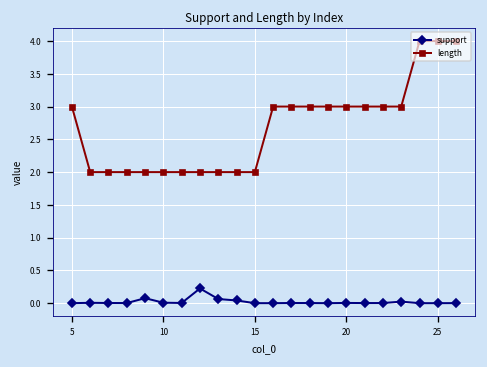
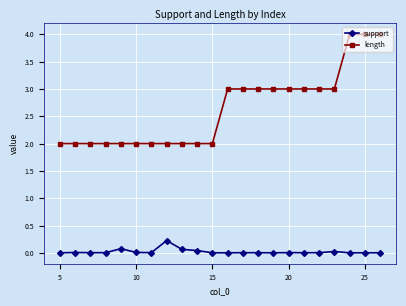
  {
    "support": {
      "5": 0,
      "10": 0,
      "15": 0,
      "20": 0,
      "25": 0
    },
    "length": {
-     "5": 3,
+     "5": 2,
      "10": 2,
      "15": 2,
      "20": 3
    }
  }
